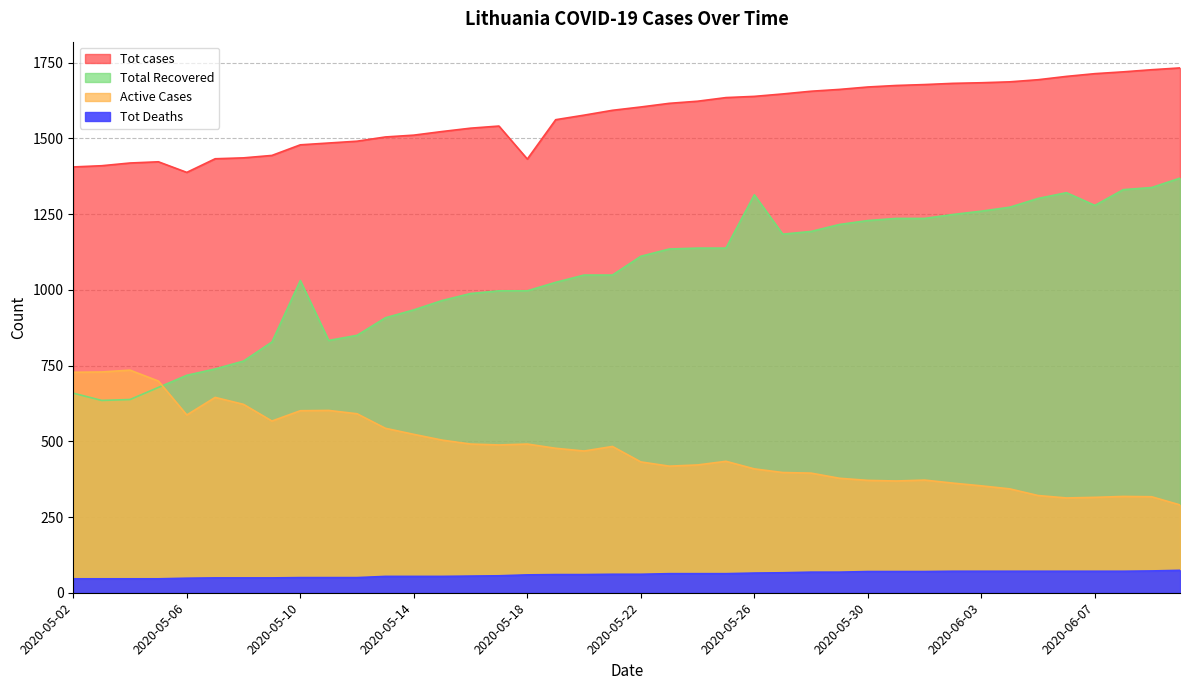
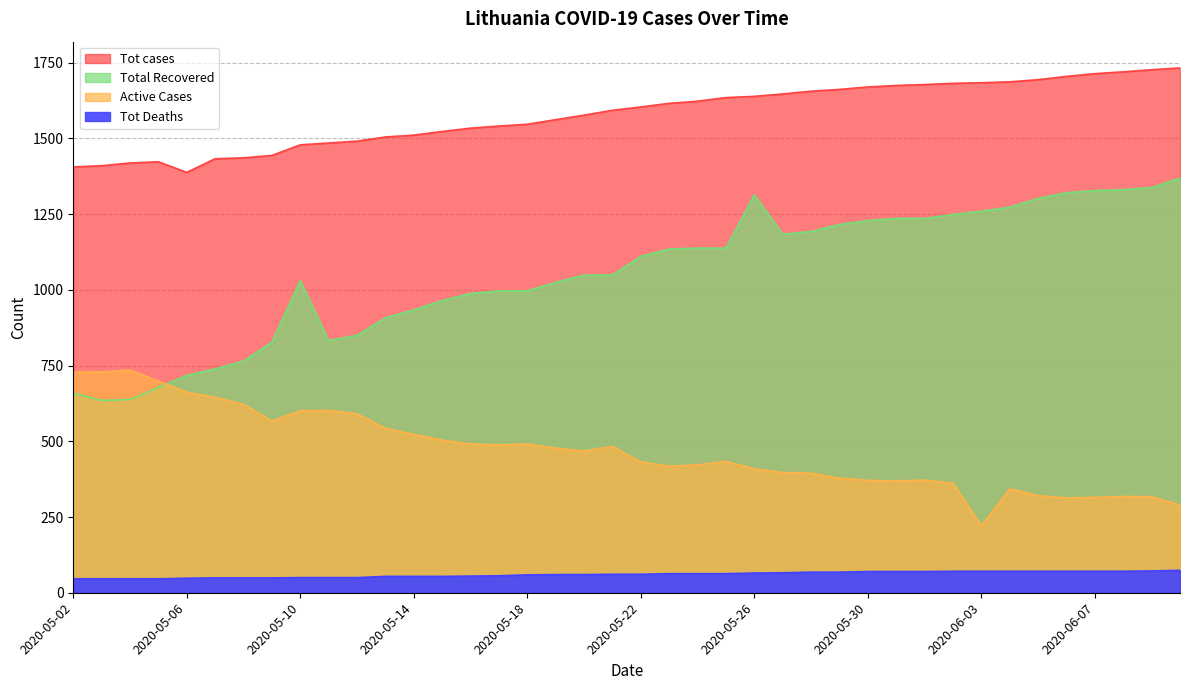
  {
    "Tot cases": {
      "2020-05-02": 1410,
      "2020-05-06": 1390,
      "2020-05-10": 1480,
      "2020-05-14": 1510,
-     "2020-05-18": 1430,
+     "2020-05-18": 1550,
      "2020-05-22": 1600,
      "2020-05-26": 1640,
      "2020-05-30": 1670,
      "2020-06-03": 1680,
      "2020-06-07": 1710
    },
    "Total Recovered": {
      "2020-05-02": 660,
      "2020-05-06": 720,
      "2020-05-10": 1030,
      "2020-05-14": 930,
      "2020-05-18": 1000,
      "2020-05-22": 1110,
      "2020-05-26": 1310,
      "2020-05-30": 1230,
      "2020-06-03": 1260,
-     "2020-06-07": 1280
+     "2020-06-07": 1330
    },
    "Active Cases": {
      "2020-05-02": 730,
-     "2020-05-06": 590,
+     "2020-05-06": 660,
      "2020-05-10": 600,
      "2020-05-14": 520,
      "2020-05-18": 490,
      "2020-05-22": 430,
      "2020-05-26": 410,
      "2020-05-30": 370,
-     "2020-06-03": 350,
+     "2020-06-03": 220,
      "2020-06-07": 320
    },
    "Tot Deaths": {
      "2020-05-02": 50,
      "2020-05-06": 50,
      "2020-05-10": 50,
      "2020-05-14": 50,
      "2020-05-18": 60,
      "2020-05-22": 60,
      "2020-05-26": 70,
      "2020-05-30": 70,
      "2020-06-03": 70,
      "2020-06-07": 70
    }
  }
